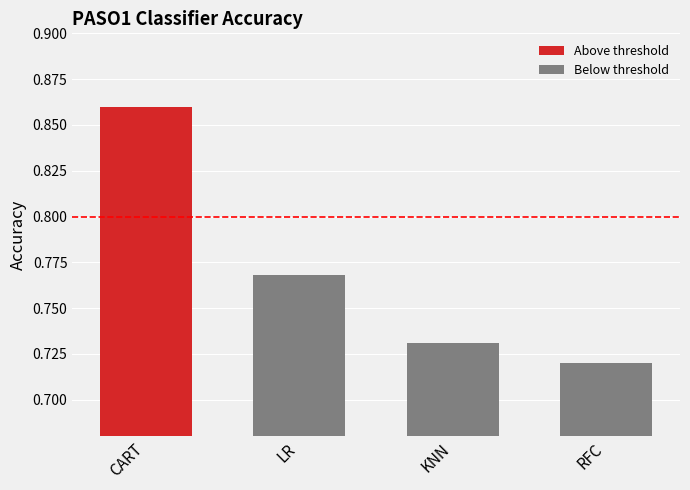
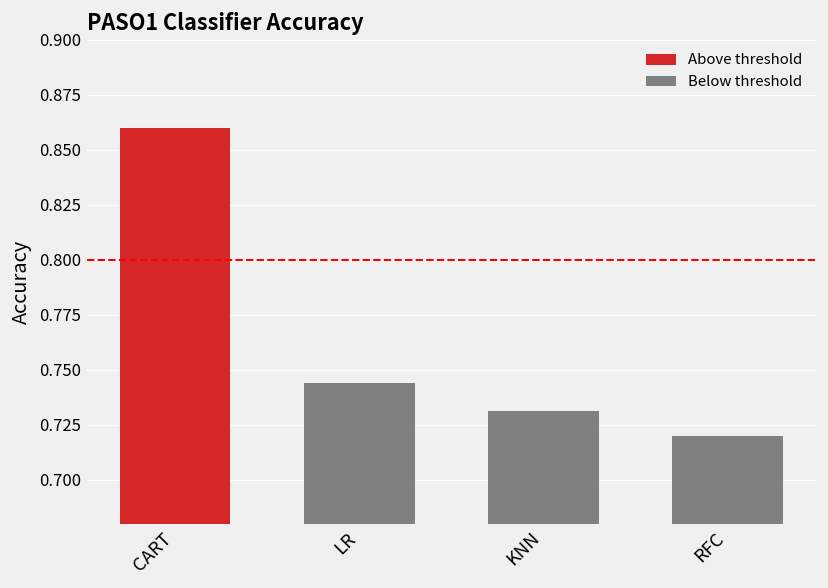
  {
    "CART": 0.860,
-   "LR": 0.768,
+   "LR": 0.744,
    "KNN": 0.731,
    "RFC": 0.720
  }
